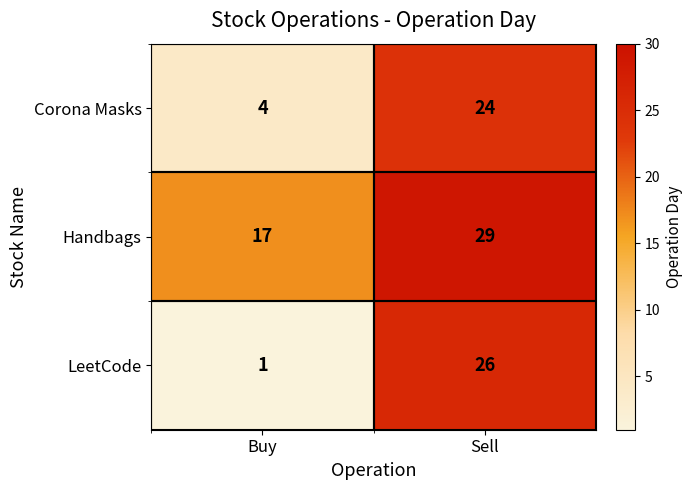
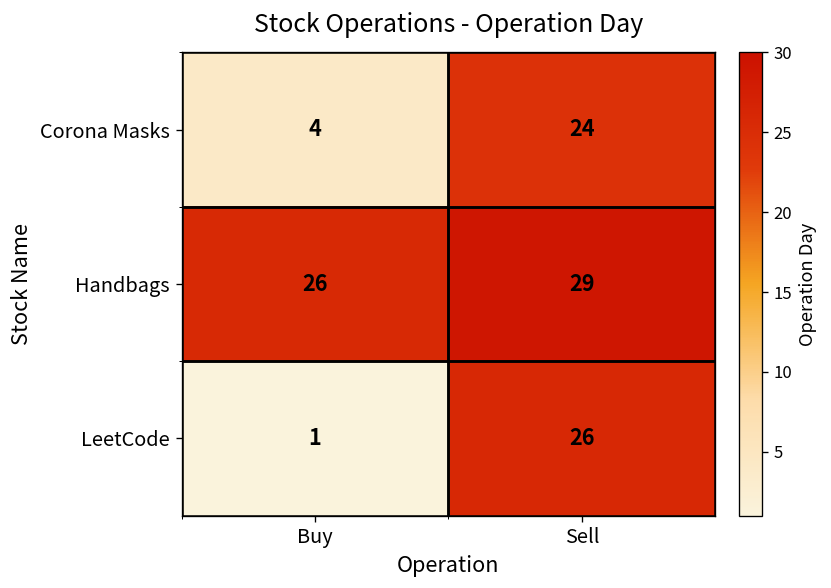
  {
    "Corona Masks": {
      "Buy": 4,
      "Sell": 24
    },
    "Handbags": {
-     "Buy": 17,
+     "Buy": 26,
      "Sell": 29
    },
    "LeetCode": {
      "Buy": 1,
      "Sell": 26
    }
  }
